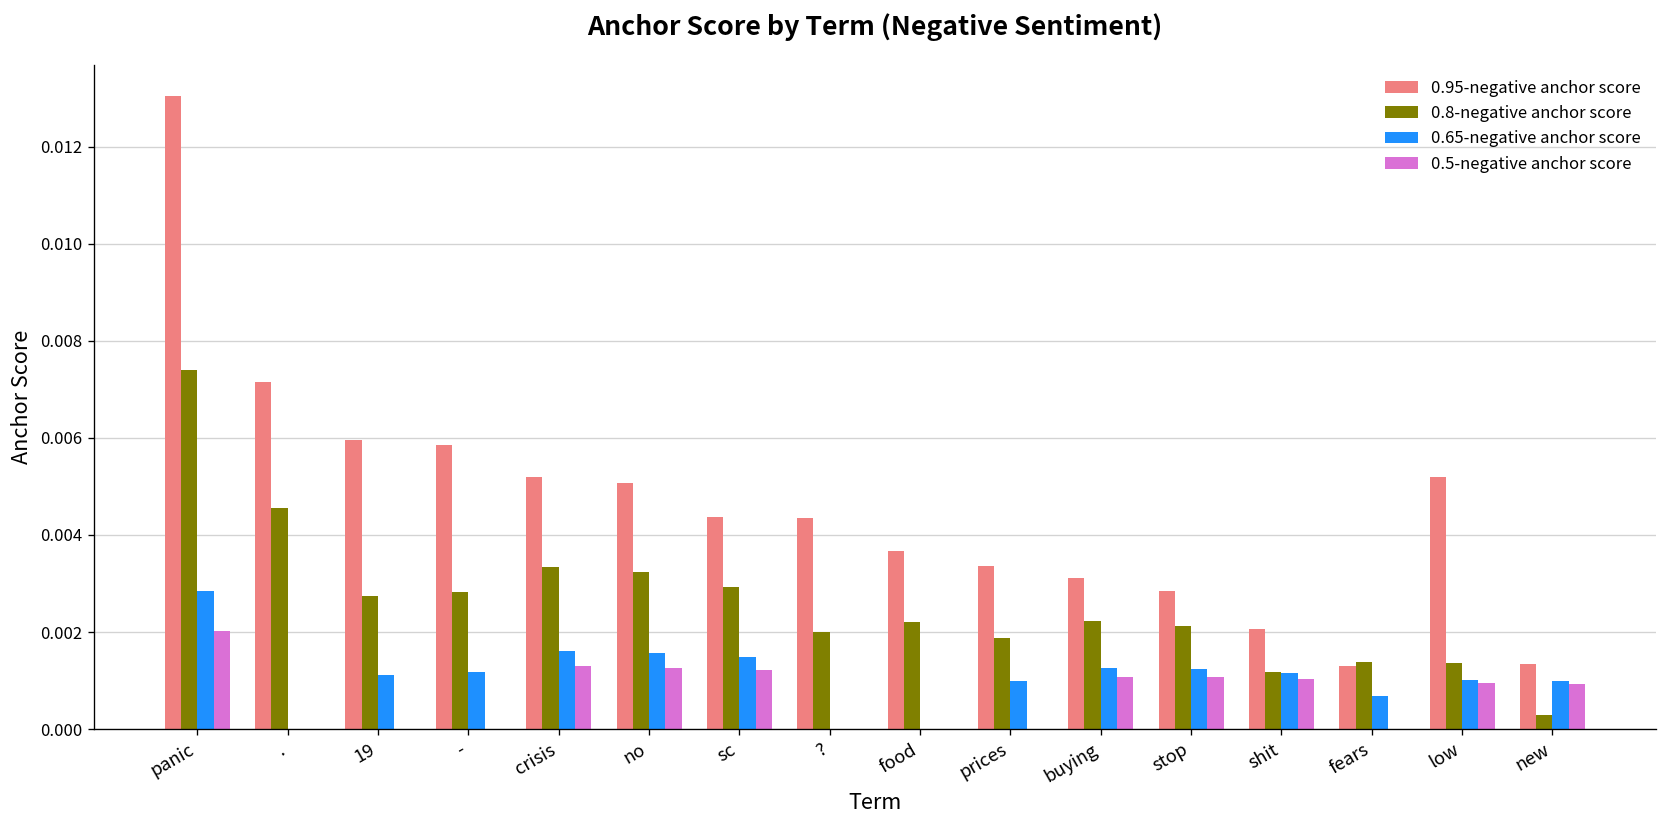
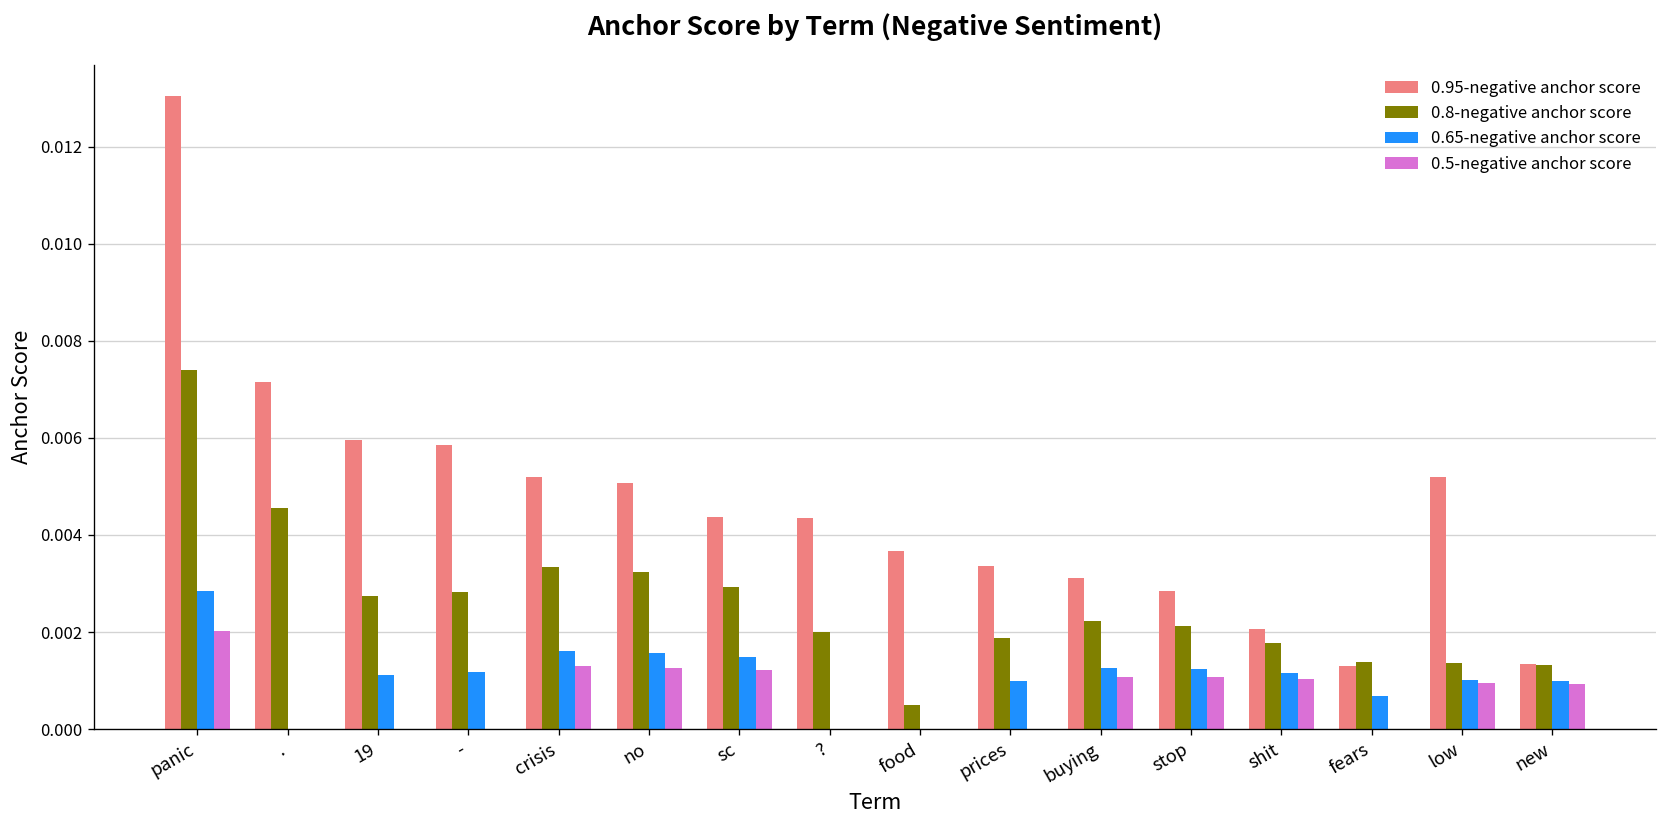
  {
    "0.95-negative anchor score": {
      "panic": 0.0130,
      ".": 0.0072,
      "19": 0.0060,
      "-": 0.0059,
      "crisis": 0.0052,
      "no": 0.0051,
      "sc": 0.0044,
      "?": 0.0043,
      "food": 0.0037,
      "prices": 0.0034,
      "buying": 0.0031,
      "stop": 0.0028,
      "shit": 0.0021,
      "fears": 0.0013,
      "low": 0.0052,
      "new": 0.0013
    },
    "0.8-negative anchor score": {
      "panic": 0.0074,
      ".": 0.0045,
      "19": 0.0027,
      "-": 0.0028,
      "crisis": 0.0033,
      "no": 0.0032,
      "sc": 0.0029,
      "?": 0.0020,
-     "food": 0.0022,
+     "food": 0.0005,
      "prices": 0.0019,
      "buying": 0.0022,
      "stop": 0.0021,
-     "shit": 0.0012,
+     "shit": 0.0018,
      "fears": 0.0014,
      "low": 0.0014,
-     "new": 0.0003
+     "new": 0.0013
    },
    "0.65-negative anchor score": {
      "panic": 0.0028,
      ".": 0.0000,
      "19": 0.0011,
      "-": 0.0012,
      "crisis": 0.0016,
      "no": 0.0016,
      "sc": 0.0015,
      "?": 0.0000,
      "food": 0.0000,
      "prices": 0.0010,
      "buying": 0.0013,
      "stop": 0.0012,
      "shit": 0.0012,
      "fears": 0.0007,
      "low": 0.0010,
      "new": 0.0010
    },
    "0.5-negative anchor score": {
      "panic": 0.0020,
      ".": 0.0000,
      "19": 0.0000,
      "-": 0.0000,
      "crisis": 0.0013,
      "no": 0.0013,
      "sc": 0.0012,
      "?": 0.0000,
      "food": 0.0000,
      "prices": 0.0000,
      "buying": 0.0011,
      "stop": 0.0011,
      "shit": 0.0010,
      "fears": 0.0000,
      "low": 0.0009,
      "new": 0.0009
    }
  }
